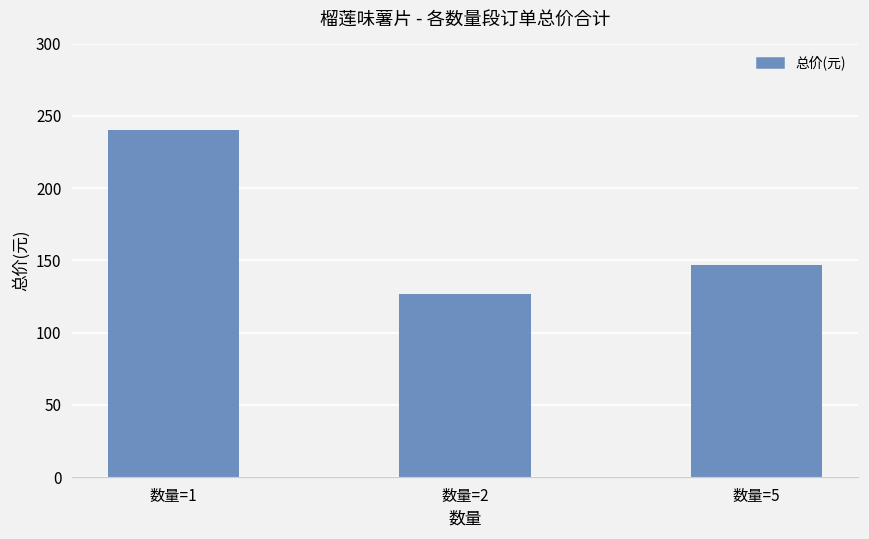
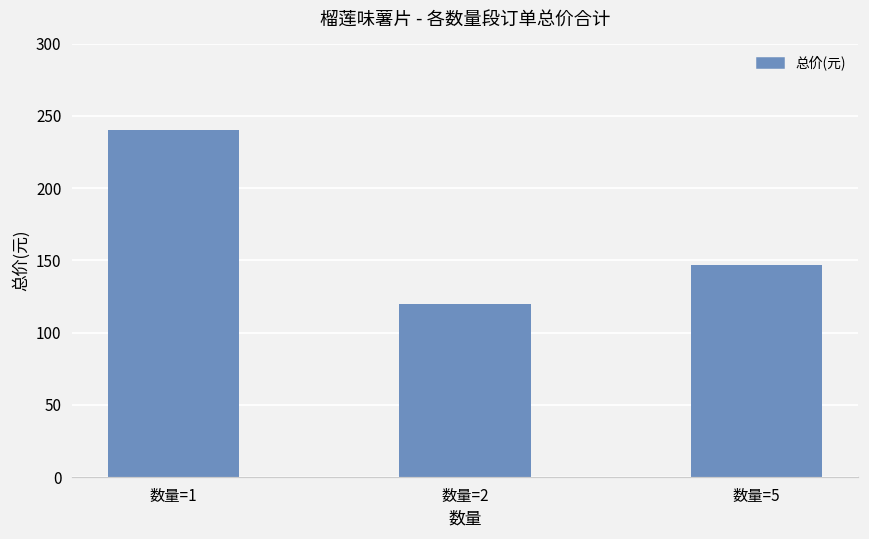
  {
    "数量=1": 240,
-   "数量=2": 127,
+   "数量=2": 120,
    "数量=5": 147
  }
